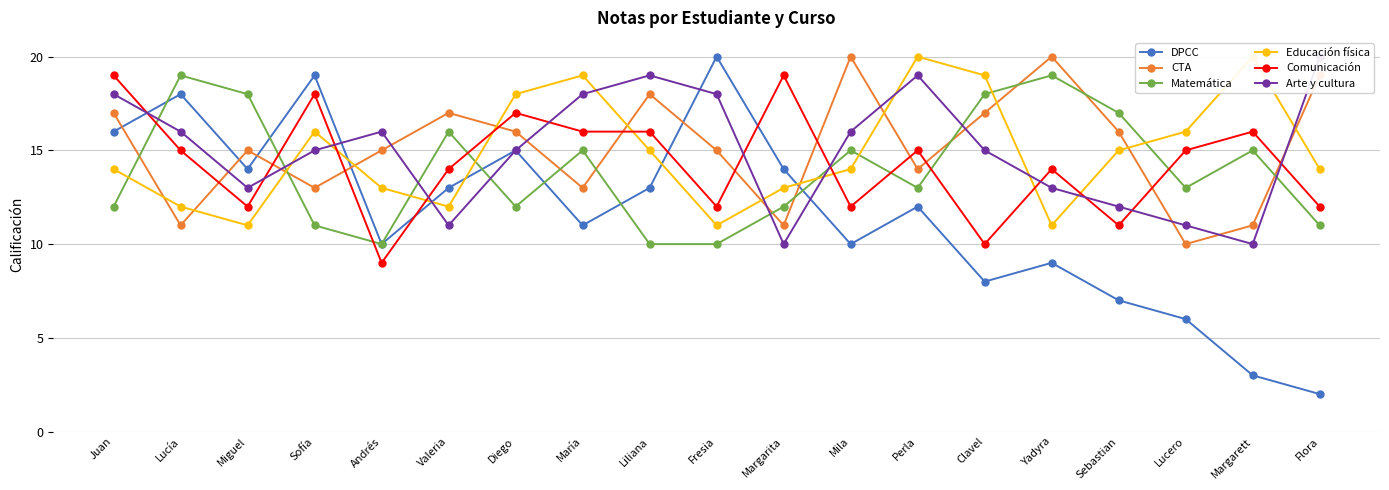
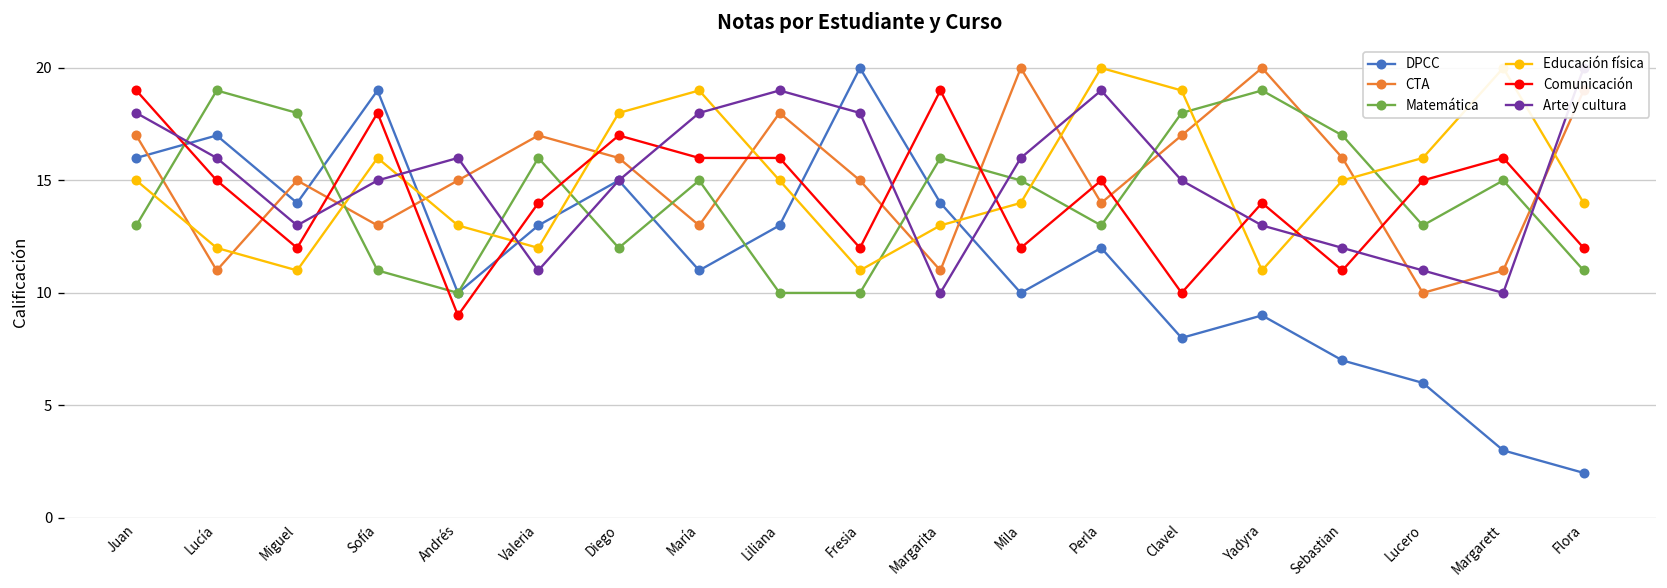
  {
    "DPCC": {
      "Juan": 16,
-     "Lucía": 18,
+     "Lucía": 17,
      "Miguel": 14,
      "Sofía": 19,
      "Valeria": 13,
      "María": 11,
      "Liliana": 13,
      "Fresia": 20,
      "Margarita": 14,
      "Mila": 10,
      "Perla": 12,
      "Clavel": 8,
      "Yadyra": 9,
      "Sebastian": 7,
      "Lucero": 6,
      "Margarett": 3,
      "Flora": 2
    },
    "CTA": {
      "Juan": 17,
      "Lucía": 11,
      "Miguel": 15,
      "Sofía": 13,
      "Andrés": 15,
      "Valeria": 17,
      "Diego": 16,
      "María": 13,
      "Liliana": 18,
      "Fresia": 15,
      "Margarita": 11,
      "Mila": 20,
      "Perla": 14,
      "Clavel": 17,
      "Yadyra": 20,
      "Sebastian": 16,
      "Lucero": 10,
      "Margarett": 11
    },
    "Matemática": {
-     "Juan": 12,
+     "Juan": 13,
      "Lucía": 19,
      "Miguel": 18,
      "Sofía": 11,
      "Valeria": 16,
      "Diego": 12,
      "María": 15,
      "Liliana": 10,
      "Fresia": 10,
-     "Margarita": 12,
+     "Margarita": 16,
      "Mila": 15,
      "Perla": 13,
      "Clavel": 18,
      "Yadyra": 19,
      "Sebastian": 17,
      "Lucero": 13,
      "Margarett": 15,
      "Flora": 11
    },
    "Educación física": {
-     "Juan": 14,
+     "Juan": 15,
      "Lucía": 12,
      "Miguel": 11,
      "Sofía": 16,
      "Andrés": 13,
      "Valeria": 12,
      "Diego": 18,
      "María": 19,
      "Liliana": 15,
      "Fresia": 11,
      "Margarita": 13,
      "Mila": 14,
      "Perla": 20,
      "Clavel": 19,
      "Yadyra": 11,
      "Sebastian": 15,
      "Lucero": 16,
      "Flora": 14
    },
    "Comunicación": {
      "Juan": 19,
      "Lucía": 15,
      "Miguel": 12,
      "Sofía": 18,
      "Andrés": 9,
      "Valeria": 14,
      "Diego": 17,
      "María": 16,
      "Liliana": 16,
      "Fresia": 12,
      "Margarita": 19,
      "Mila": 12,
      "Perla": 15,
      "Clavel": 10,
      "Yadyra": 14,
      "Sebastian": 11,
      "Lucero": 15,
      "Margarett": 16,
      "Flora": 12
    },
    "Arte y cultura": {
      "Juan": 18,
      "Lucía": 16,
      "Miguel": 13,
      "Sofía": 15,
      "Andrés": 16,
      "Valeria": 11,
      "María": 18,
      "Liliana": 19,
      "Fresia": 18,
      "Margarita": 10,
      "Mila": 16,
      "Perla": 19,
      "Clavel": 15,
      "Yadyra": 13,
      "Sebastian": 12,
      "Lucero": 11,
      "Margarett": 10
    }
  }
